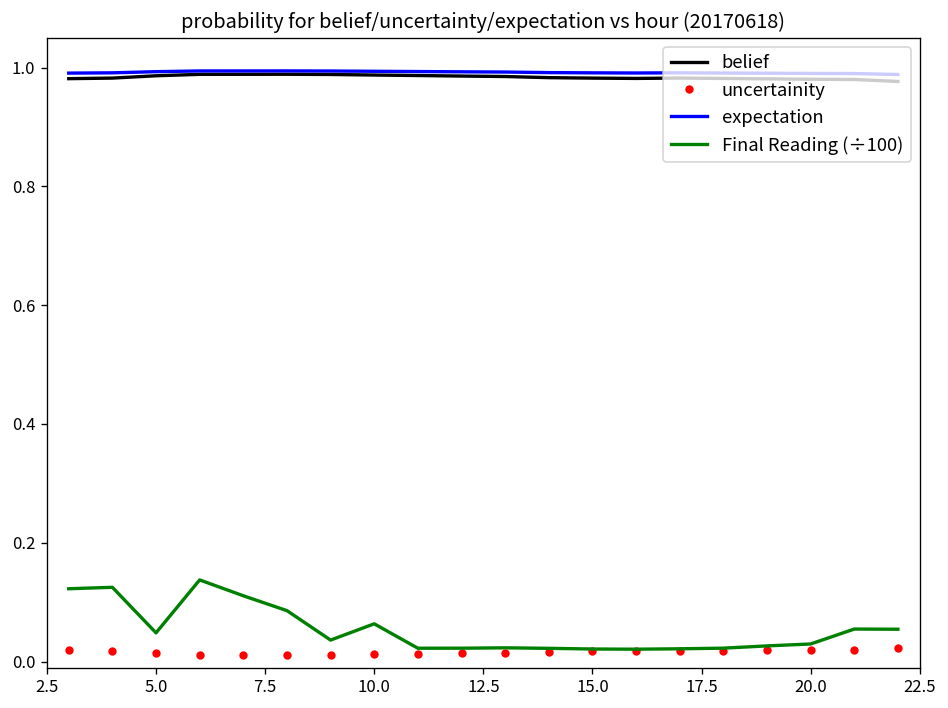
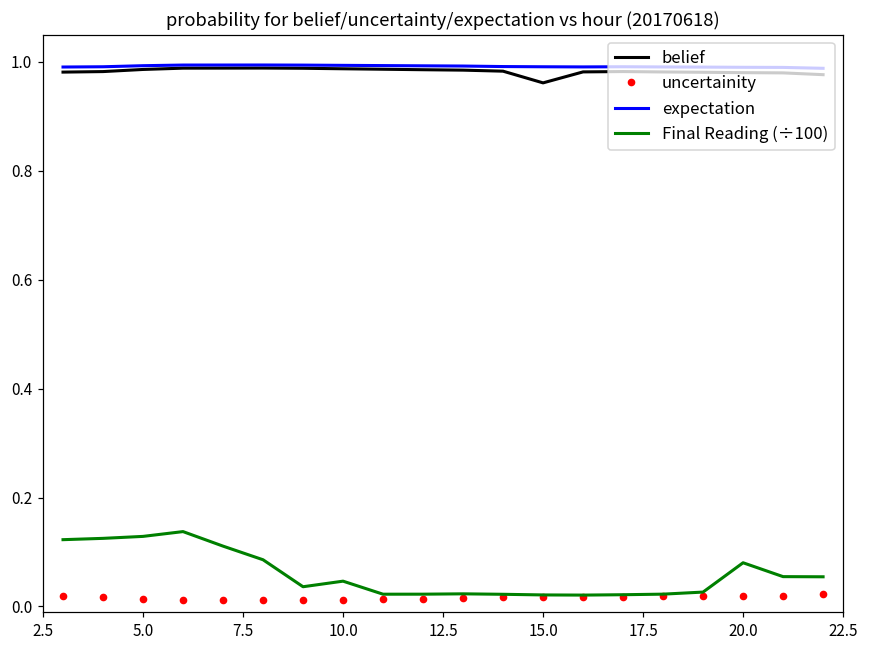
  {
    "belief": {
      "5.0": 0.99,
      "10.0": 0.99,
-     "15.0": 0.98
+     "15.0": 0.96
    },
    "uncertainity": {
      "5.0": 0.01,
      "10.0": 0.01,
      "20.0": 0.02
    },
    "expectation": {
      "5.0": 0.99,
      "10.0": 0.99,
      "15.0": 0.99
    },
    "Final Reading (÷100)": {
-     "5.0": 0.05,
-     "10.0": 0.06,
-     "20.0": 0.03
+     "5.0": 0.13,
+     "10.0": 0.05,
+     "20.0": 0.08
    }
  }
